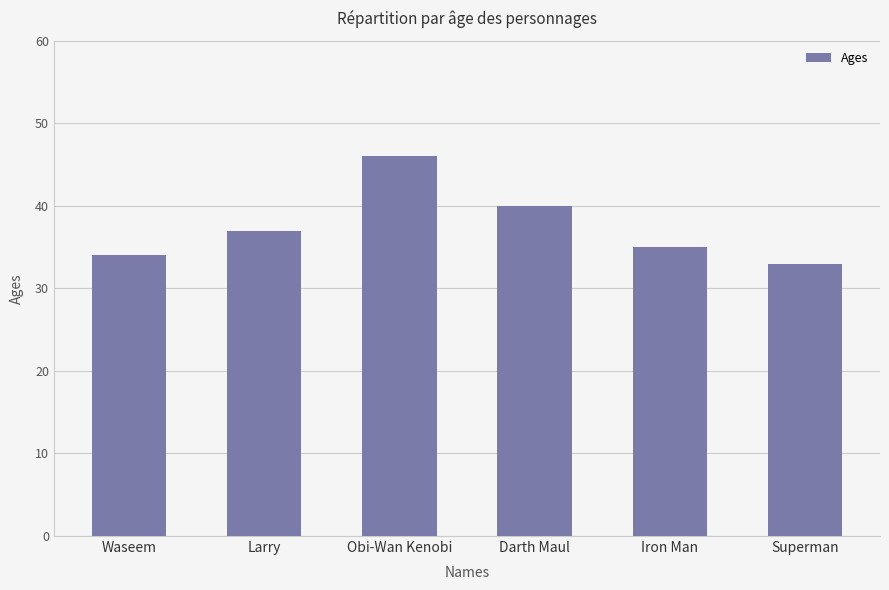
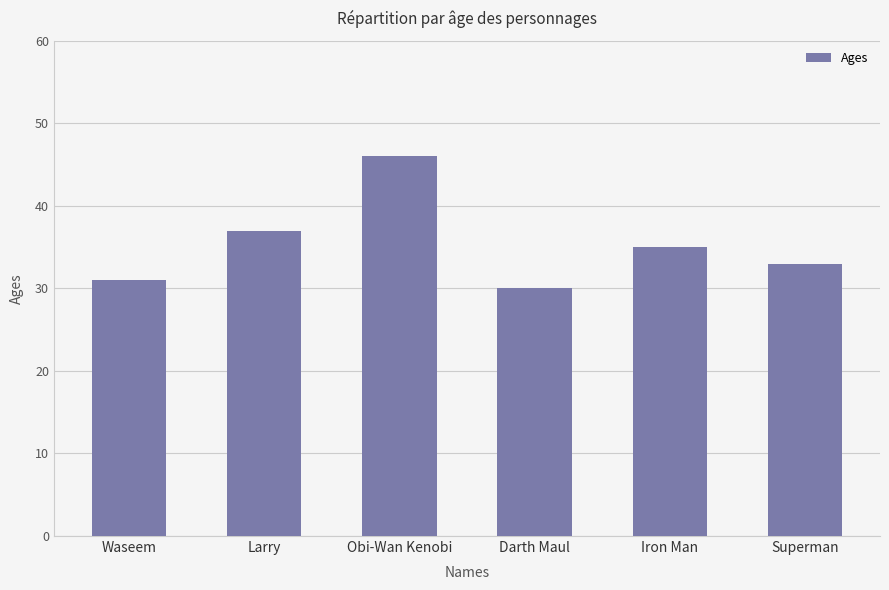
  {
-   "Waseem": 34,
+   "Waseem": 31,
    "Larry": 37,
    "Obi-Wan Kenobi": 46,
-   "Darth Maul": 40,
+   "Darth Maul": 30,
    "Iron Man": 35,
    "Superman": 33
  }
